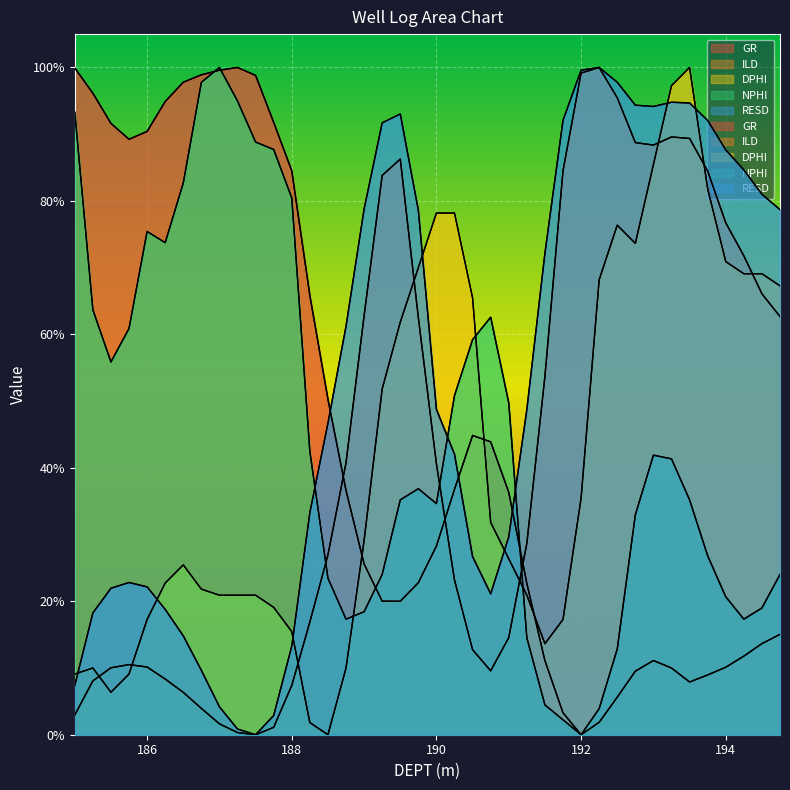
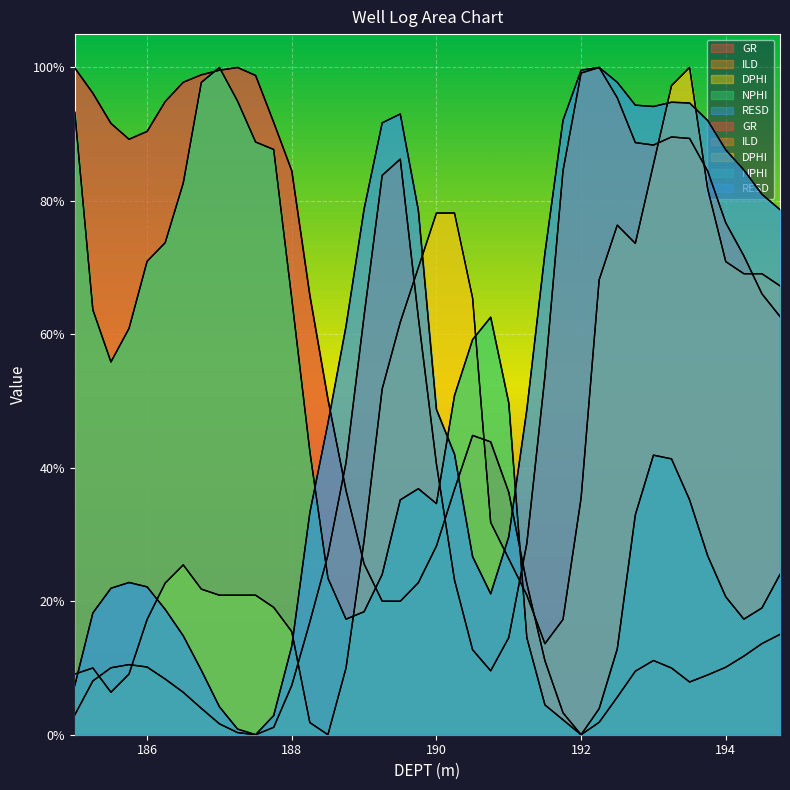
  {
    "NPHI": {
-     "186": "75%",
-     "188": "80%",
+     "186": "71%",
+     "188": "65%",
      "190": "35%",
      "194": "21%"
    },
    "RESD": {
      "186": "22%",
      "188": "13%",
      "190": "49%",
      "192": "100%"
    }
  }
